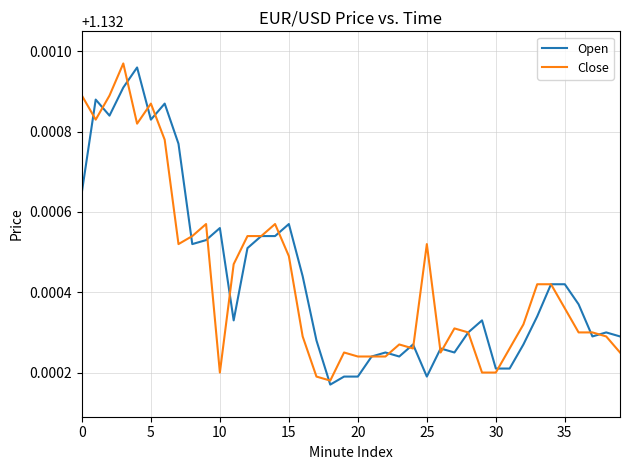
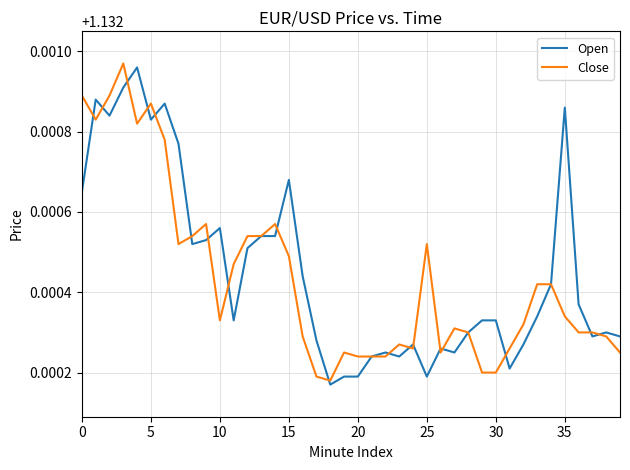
  {
    "Open": {
      "0": 1.13265,
      "5": 1.13283,
      "10": 1.13256,
-     "15": 1.13257,
+     "15": 1.13268,
      "20": 1.13219,
      "25": 1.13219,
-     "30": 1.13221,
-     "35": 1.13242
+     "30": 1.13233,
+     "35": 1.13286
    },
    "Close": {
      "0": 1.13289,
      "5": 1.13287,
-     "10": 1.13220,
+     "10": 1.13233,
      "15": 1.13249,
      "20": 1.13224,
      "25": 1.13252,
      "30": 1.13220,
-     "35": 1.13236
+     "35": 1.13234
    }
  }
